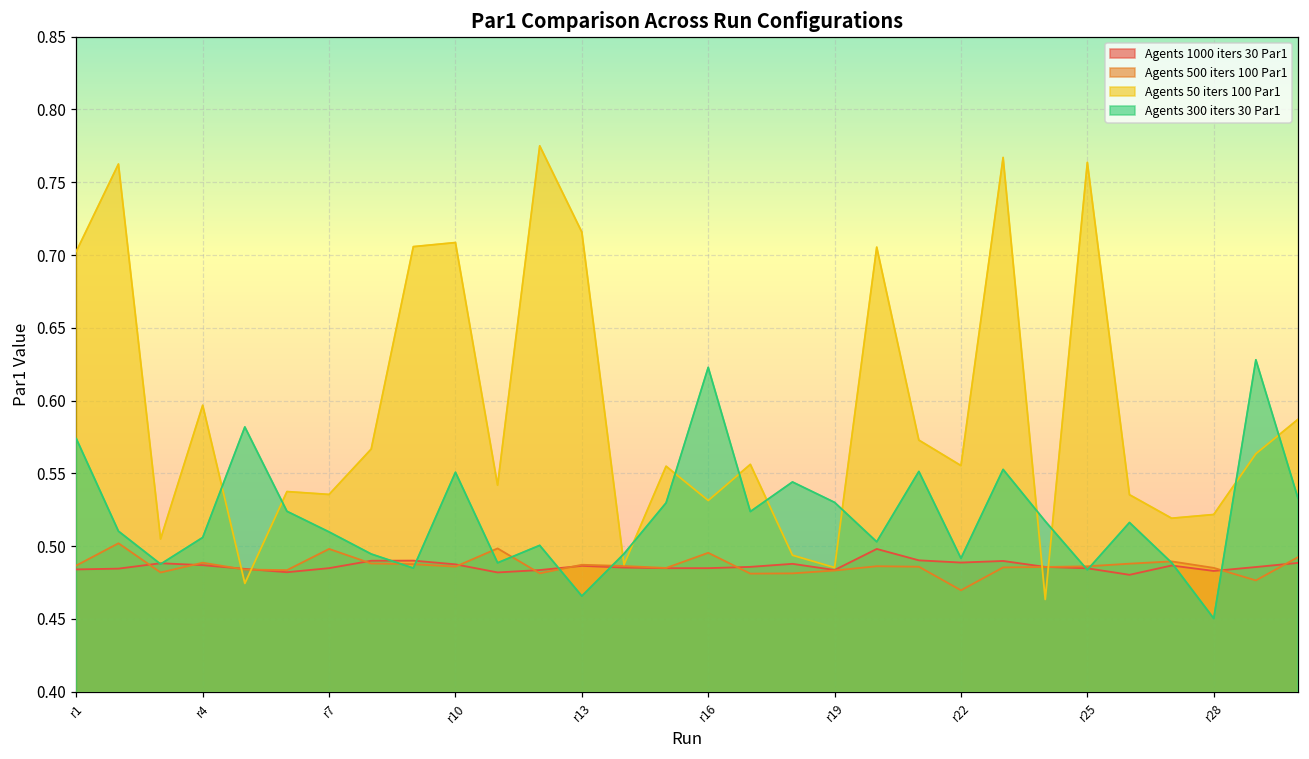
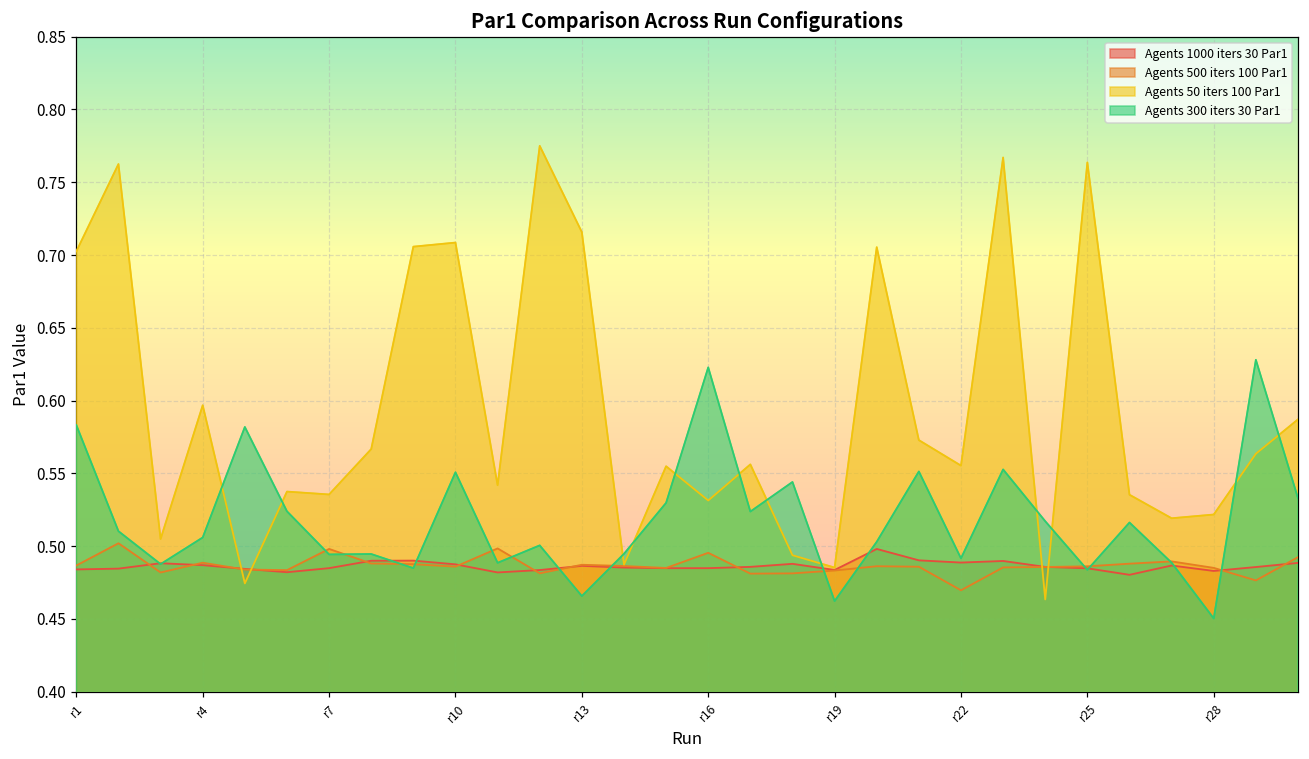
  {
    "Agents 50 iters 100 Par1": {
      "r1": 0.703,
      "r4": 0.597,
      "r7": 0.535,
      "r10": 0.709,
      "r13": 0.716,
      "r16": 0.531,
      "r22": 0.555,
      "r25": 0.764,
      "r28": 0.522
    },
    "Agents 300 iters 30 Par1": {
-     "r1": 0.574,
+     "r1": 0.583,
      "r4": 0.506,
-     "r7": 0.510,
+     "r7": 0.494,
      "r10": 0.551,
      "r13": 0.466,
      "r16": 0.623,
-     "r19": 0.530,
+     "r19": 0.462,
      "r22": 0.492,
      "r28": 0.450
    }
  }
